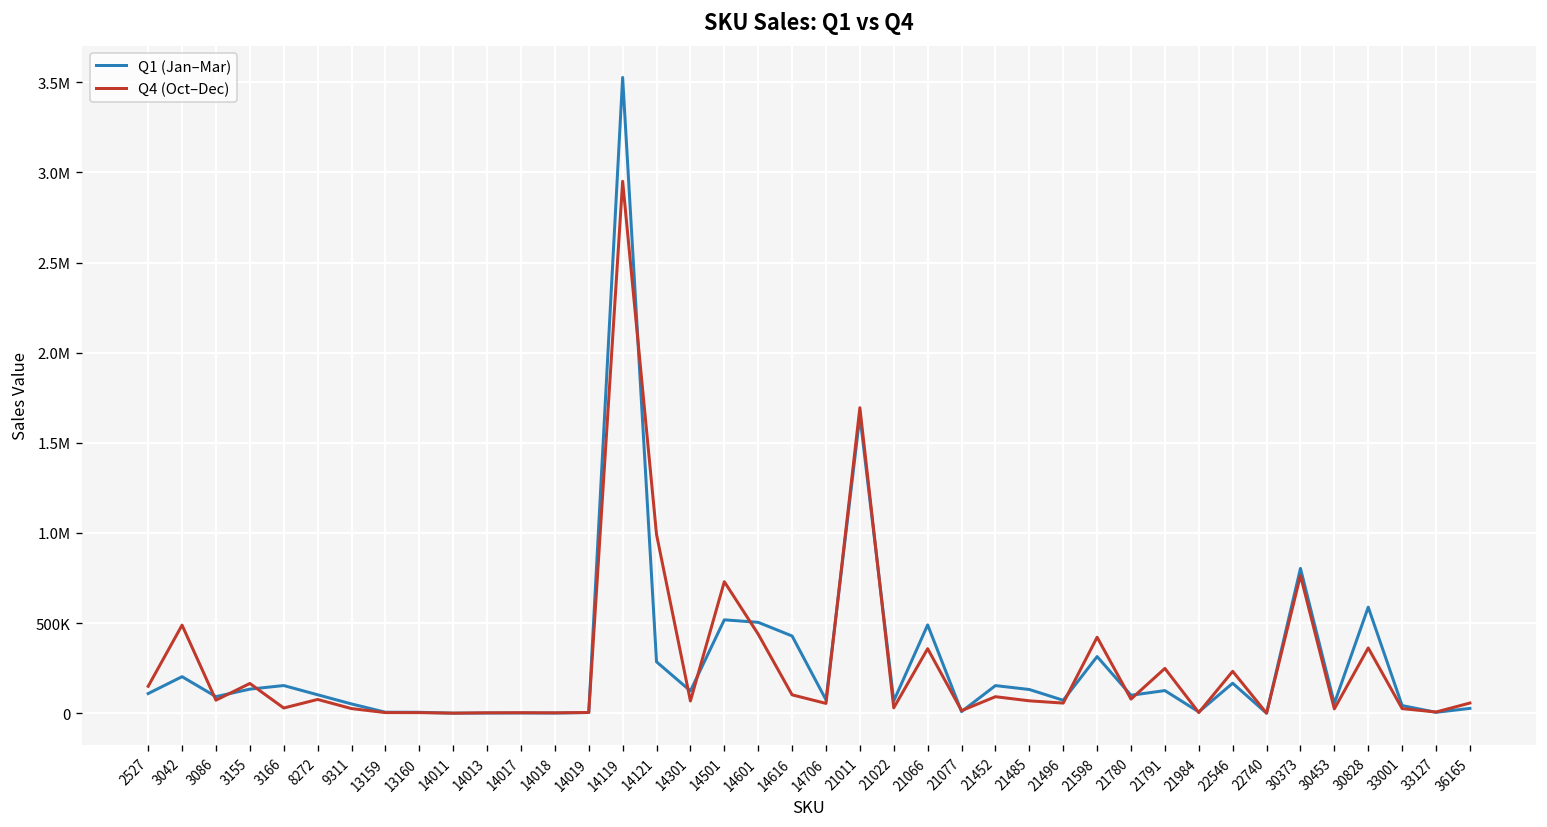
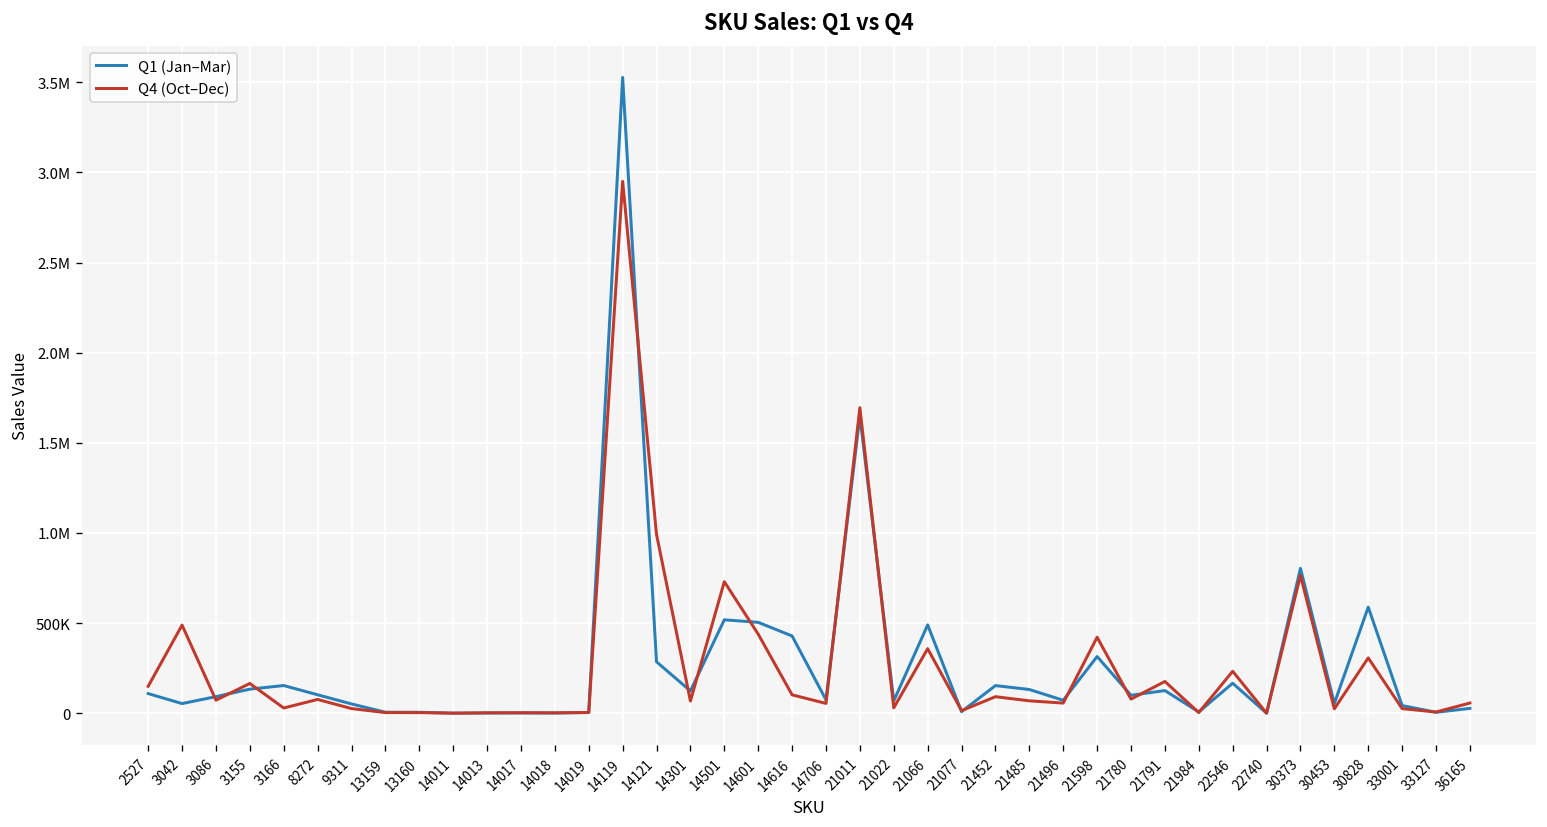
  {
    "Q1 (Jan–Mar)": {
      "2527": 110000,
-     "3042": 200000,
+     "3042": 50000,
      "3086": 90000,
      "3155": 130000,
      "3166": 150000,
      "8272": 100000,
      "9311": 50000,
      "14119": 3530000,
      "14121": 290000,
      "14301": 120000,
      "14501": 520000,
      "14601": 500000,
      "14616": 430000,
      "14706": 70000,
      "21011": 1650000,
      "21022": 70000,
      "21066": 490000,
      "21452": 150000,
      "21485": 130000,
      "21598": 310000,
      "21780": 100000,
      "21791": 130000,
      "22546": 170000,
      "30373": 800000,
      "30453": 50000,
      "30828": 590000,
      "36165": 30000
    },
    "Q4 (Oct–Dec)": {
      "2527": 150000,
      "3042": 490000,
      "3086": 70000,
      "3155": 170000,
      "3166": 30000,
      "8272": 80000,
      "9311": 30000,
      "14119": 2950000,
      "14121": 990000,
      "14301": 70000,
      "14501": 730000,
      "14601": 440000,
      "14616": 100000,
      "14706": 50000,
      "21011": 1700000,
      "21022": 30000,
      "21066": 360000,
      "21452": 90000,
      "21485": 70000,
      "21598": 420000,
      "21780": 80000,
-     "21791": 250000,
+     "21791": 180000,
      "22546": 230000,
      "30373": 760000,
      "30453": 20000,
-     "30828": 360000,
+     "30828": 310000,
      "36165": 60000
    }
  }
